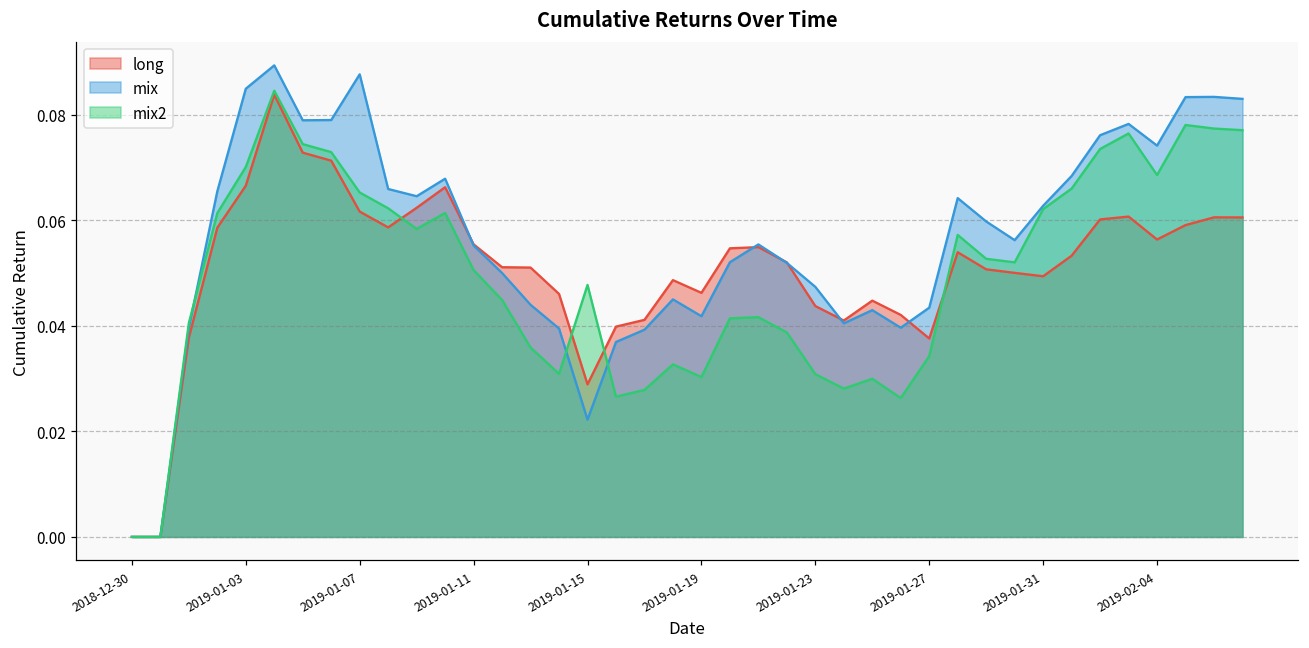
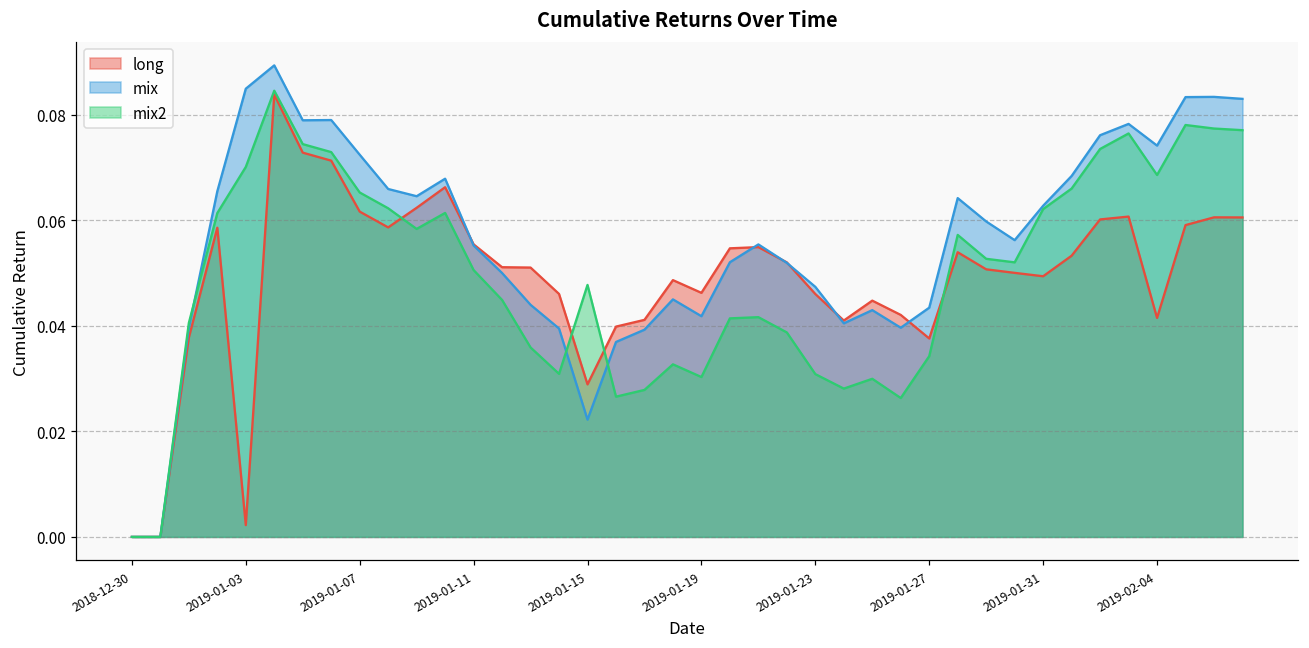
  {
    "long": {
-     "2019-01-03": 0.067,
+     "2019-01-03": 0.002,
      "2019-01-07": 0.062,
      "2019-01-15": 0.029,
      "2019-01-19": 0.046,
-     "2019-01-23": 0.044,
+     "2019-01-23": 0.046,
      "2019-01-27": 0.038,
      "2019-01-31": 0.049,
-     "2019-02-04": 0.056
+     "2019-02-04": 0.041
    },
    "mix": {
      "2019-01-03": 0.085,
-     "2019-01-07": 0.088,
+     "2019-01-07": 0.072,
      "2019-01-15": 0.022,
      "2019-01-19": 0.042,
      "2019-01-23": 0.047,
      "2019-01-27": 0.043,
      "2019-01-31": 0.063,
      "2019-02-04": 0.074
    },
    "mix2": {
      "2019-01-03": 0.070,
      "2019-01-07": 0.065,
      "2019-01-11": 0.051,
      "2019-01-15": 0.048,
      "2019-01-19": 0.030,
      "2019-01-23": 0.031,
      "2019-01-27": 0.034,
      "2019-01-31": 0.062,
      "2019-02-04": 0.069
    }
  }
